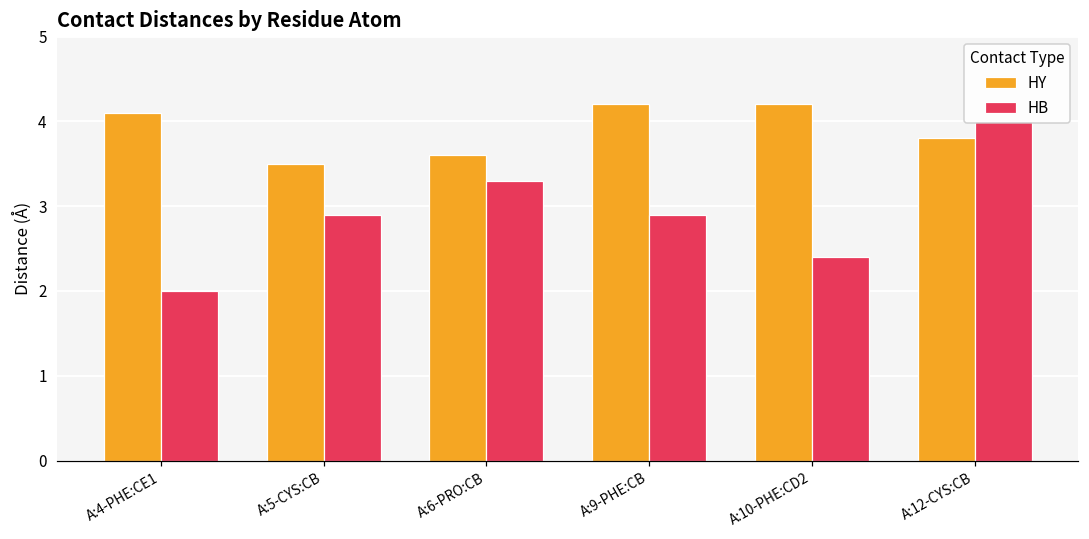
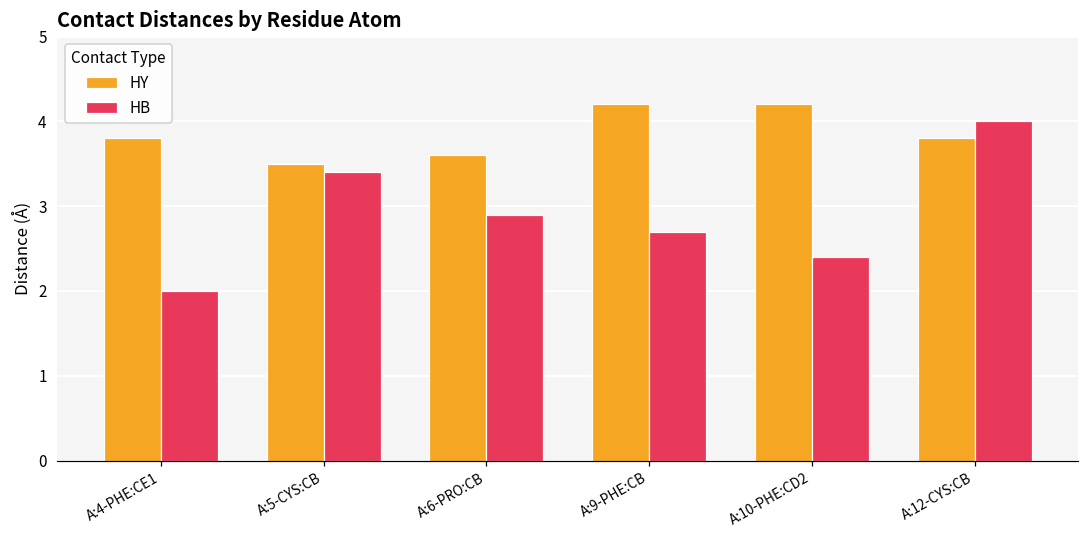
  {
    "HY": {
-     "A:4-PHE:CE1": 4.1,
+     "A:4-PHE:CE1": 3.8,
      "A:5-CYS:CB": 3.5,
      "A:6-PRO:CB": 3.6,
      "A:9-PHE:CB": 4.2,
      "A:10-PHE:CD2": 4.2,
      "A:12-CYS:CB": 3.8
    },
    "HB": {
      "A:4-PHE:CE1": 2.0,
-     "A:5-CYS:CB": 2.9,
-     "A:6-PRO:CB": 3.3,
-     "A:9-PHE:CB": 2.9,
+     "A:5-CYS:CB": 3.4,
+     "A:6-PRO:CB": 2.9,
+     "A:9-PHE:CB": 2.7,
      "A:10-PHE:CD2": 2.4,
      "A:12-CYS:CB": 4.0
    }
  }
